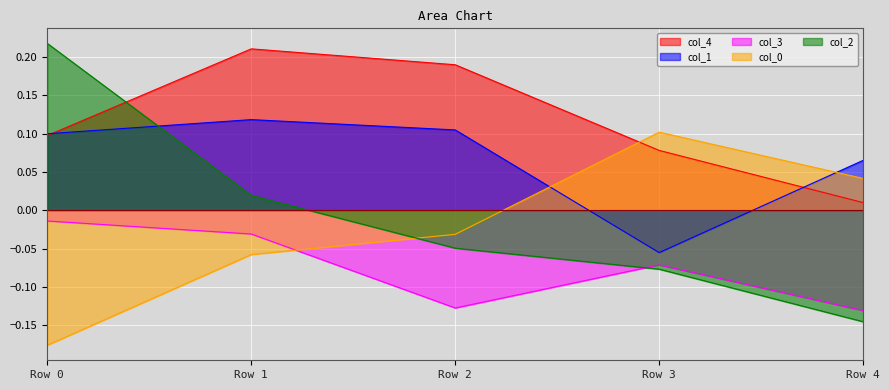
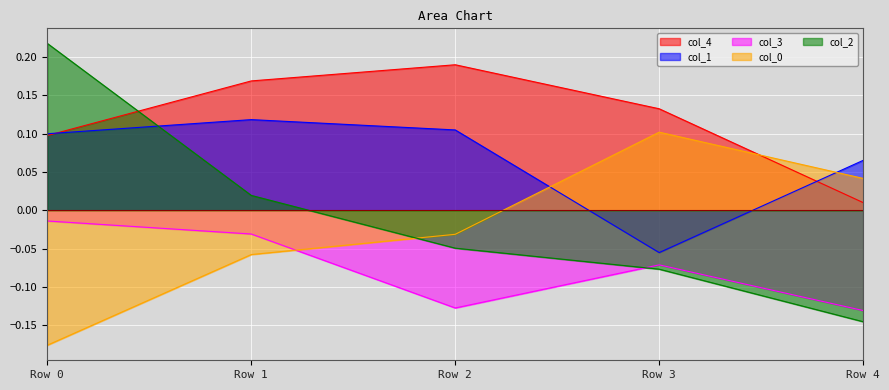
  {
    "col_4": {
-     "Row 1": 0.21,
+     "Row 1": 0.17,
      "Row 2": 0.19,
-     "Row 3": 0.08,
+     "Row 3": 0.13,
      "Row 4": 0.01
    }
  }
